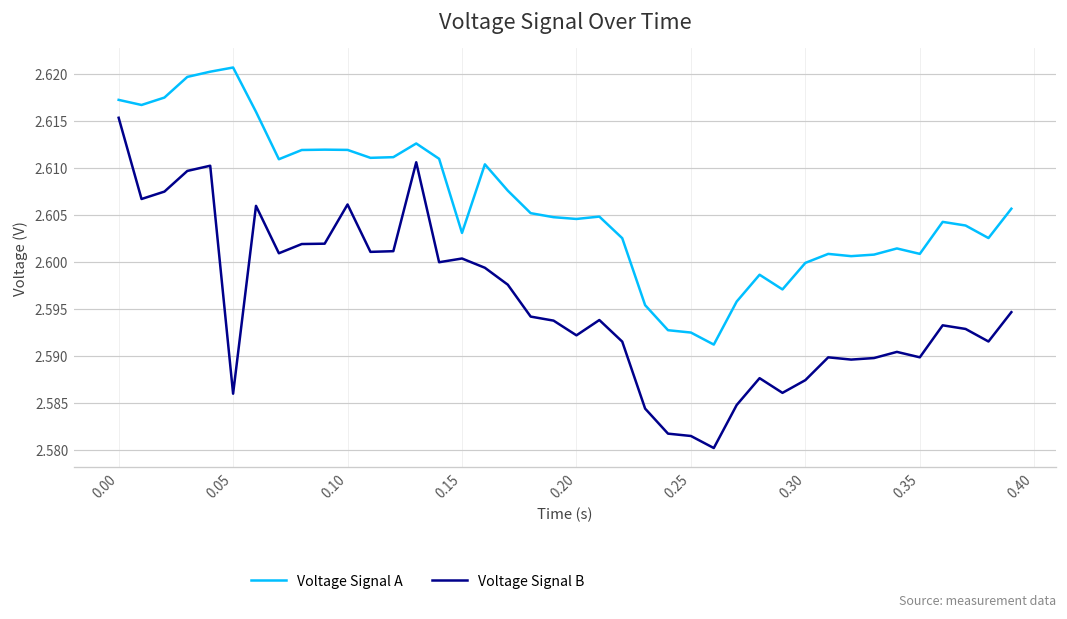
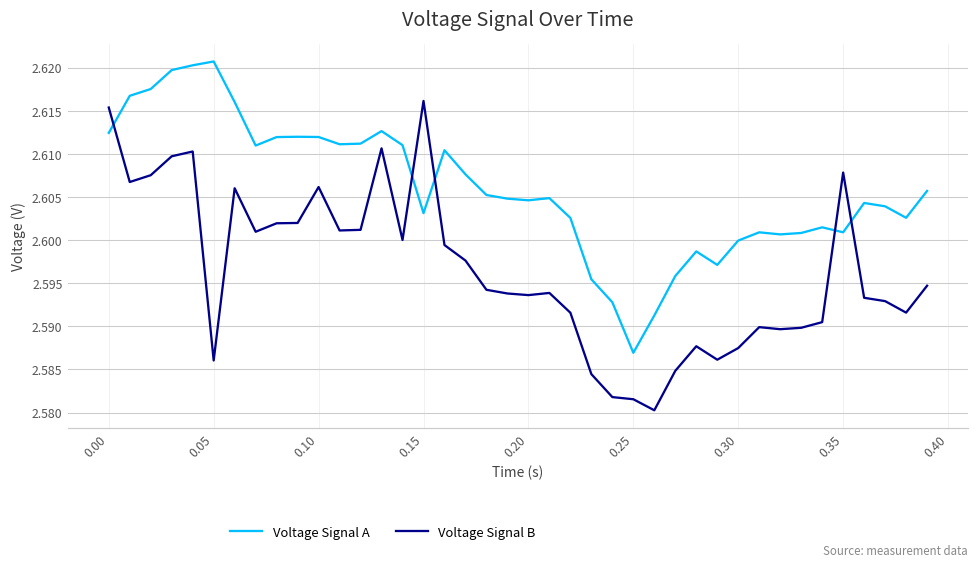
  {
    "Voltage Signal A": {
-     "0.00": 2.617,
+     "0.00": 2.612,
      "0.05": 2.621,
      "0.10": 2.612,
      "0.15": 2.603,
      "0.20": 2.605,
-     "0.25": 2.593,
+     "0.25": 2.587,
      "0.30": 2.600,
      "0.35": 2.601
    },
    "Voltage Signal B": {
      "0.00": 2.615,
      "0.05": 2.586,
      "0.10": 2.606,
-     "0.15": 2.600,
-     "0.20": 2.592,
+     "0.15": 2.616,
+     "0.20": 2.594,
      "0.25": 2.582,
      "0.30": 2.587,
-     "0.35": 2.590
+     "0.35": 2.608
    }
  }
